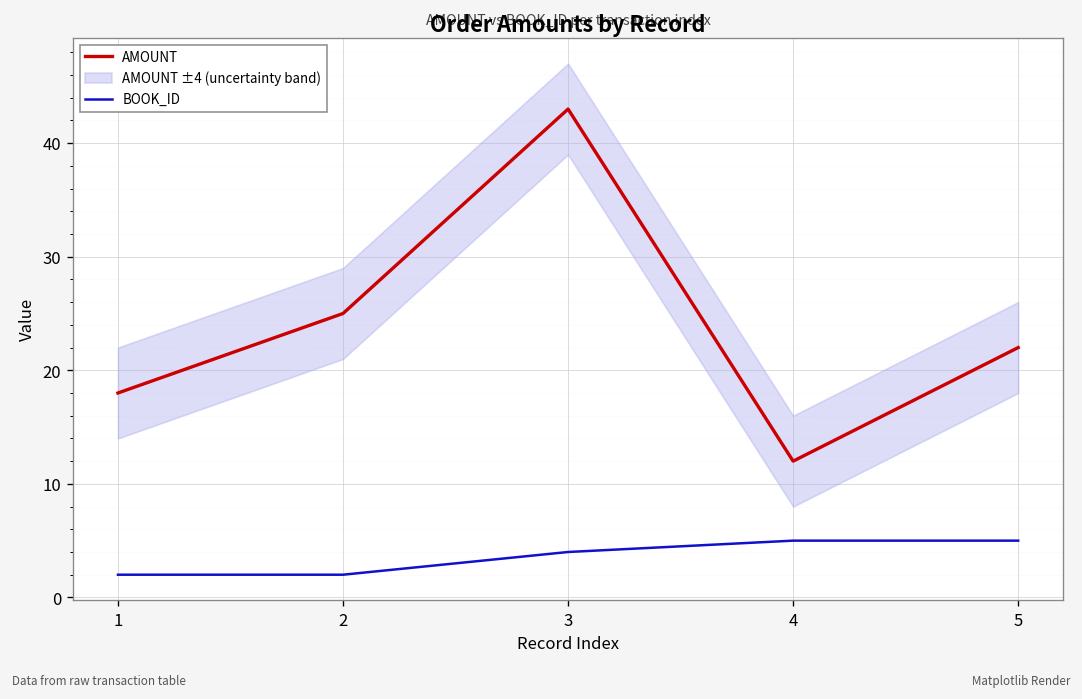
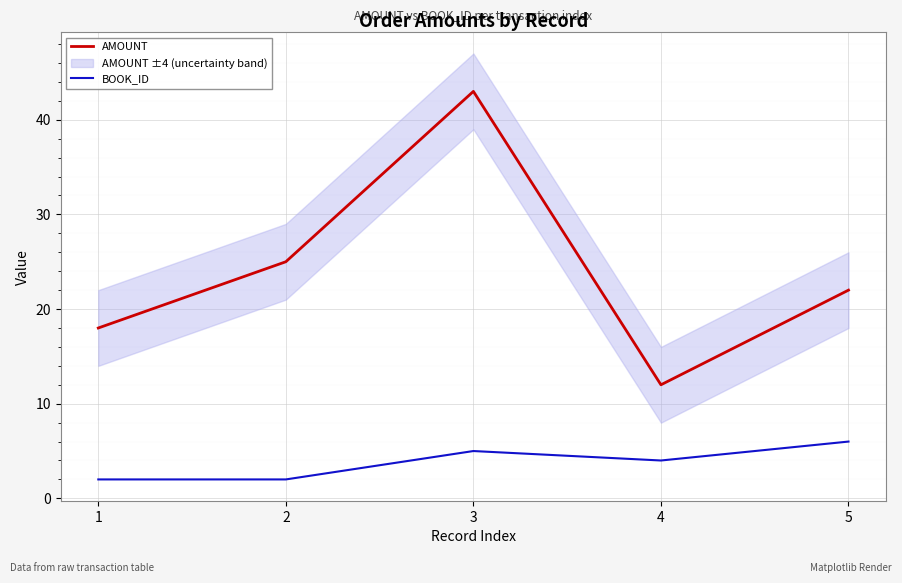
  {
    "AMOUNT": {
      "1": 18,
      "2": 25,
      "3": 43,
      "4": 12,
      "5": 22
    },
    "BOOK_ID": {
      "1": 2,
      "2": 2,
-     "3": 4,
-     "4": 5,
-     "5": 5
+     "3": 5,
+     "4": 4,
+     "5": 6
    }
  }
